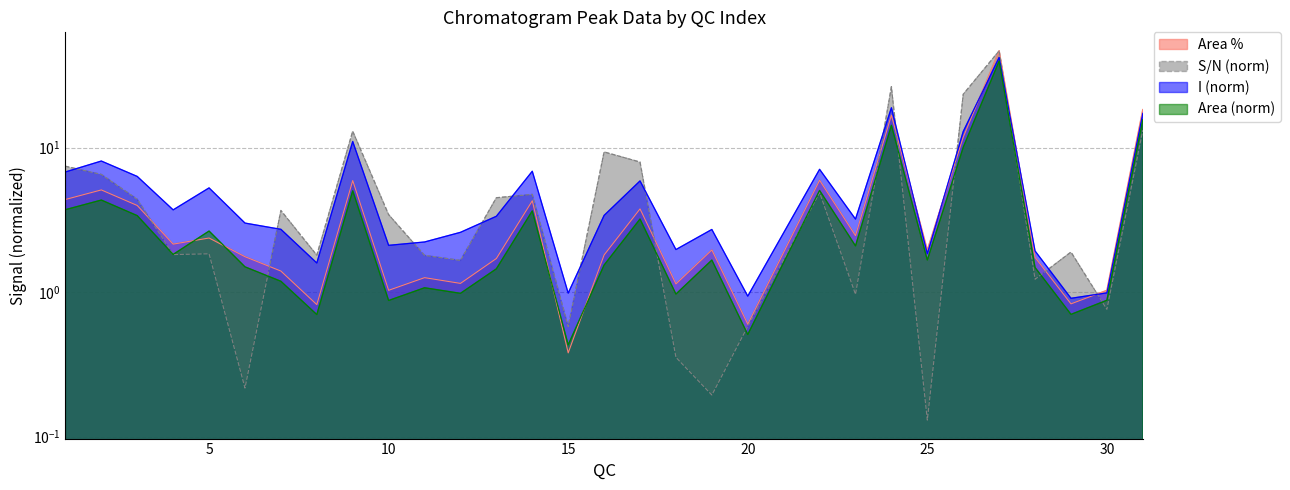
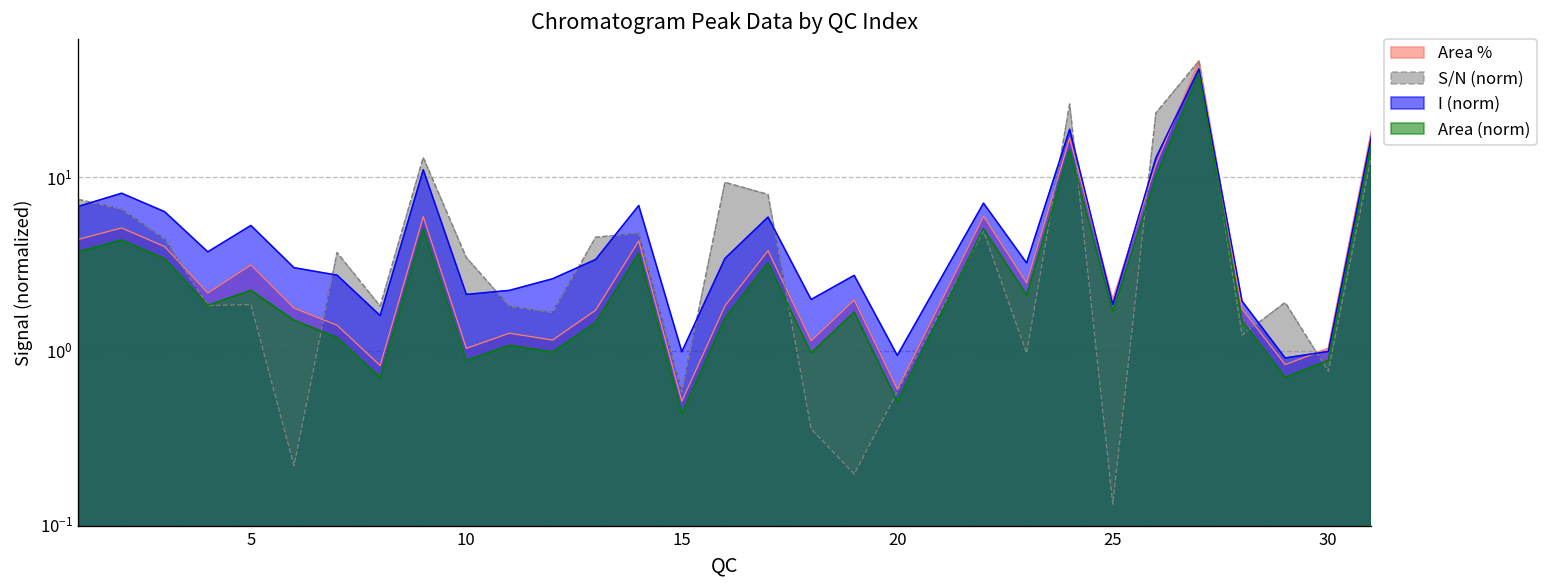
  {
    "Area %": {
-     "5": 2.4,
+     "5": 3.1,
      "10": 1.0,
-     "15": 0.38,
+     "15": 0.51,
      "25": 2.0,
      "30": 1.0
    },
    "S/N (norm)": {
      "5": 1.8,
      "10": 3.4,
      "15": 0.58,
      "25": 0.13,
      "30": 0.8
    },
    "I (norm)": {
      "5": 5.3,
      "10": 2.1,
      "15": 1.0,
      "20": 0.9,
      "25": 1.8,
      "30": 1.0
    },
    "Area (norm)": {
-     "5": 2.6,
+     "5": 2.2,
      "10": 0.9,
      "15": 0.43,
      "20": 0.5,
      "25": 1.7,
      "30": 0.9
    }
  }
